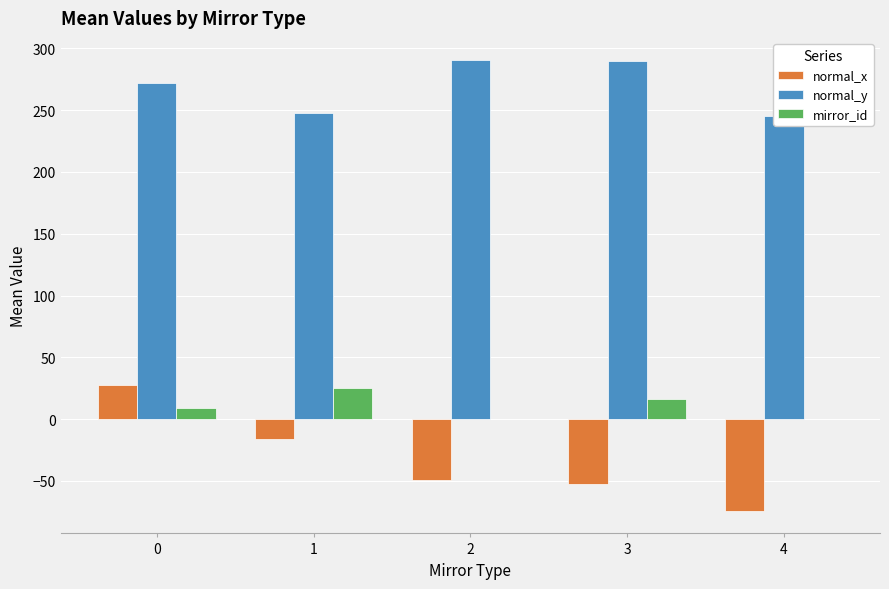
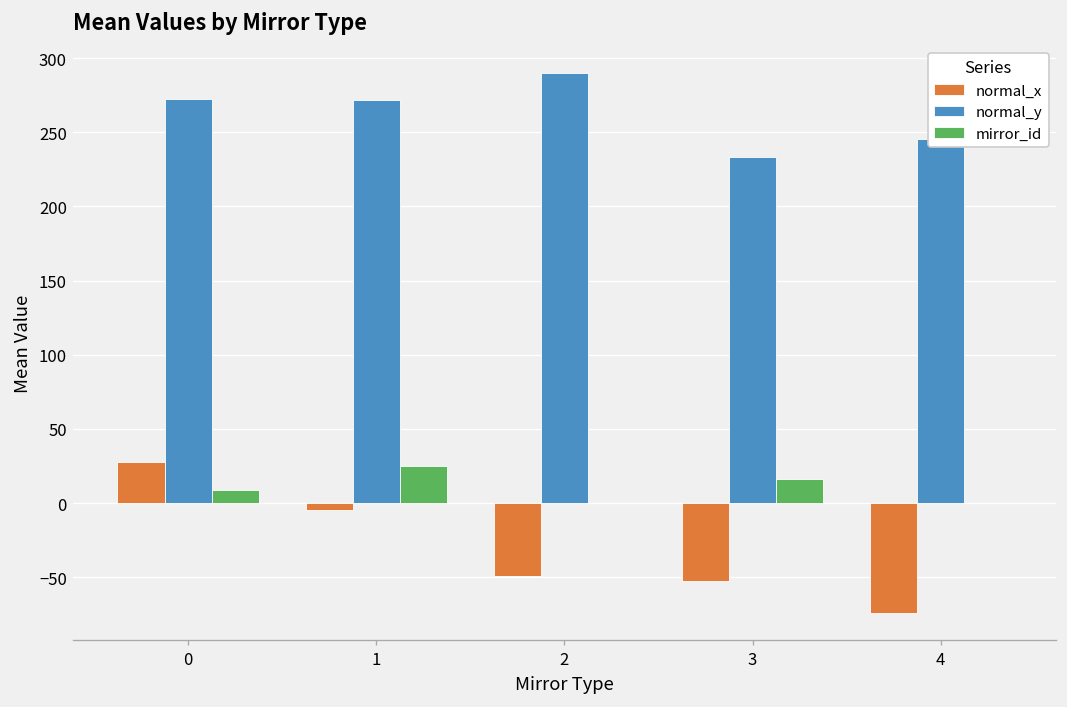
  {
    "normal_x": {
      "0": 28,
-     "1": -16,
+     "1": -4,
      "2": -49,
      "3": -52,
      "4": -74
    },
    "normal_y": {
      "0": 272,
-     "1": 248,
+     "1": 272,
      "2": 290,
-     "3": 289
+     "3": 233
    },
    "mirror_id": {
      "0": 9,
      "1": 25,
      "2": 0,
      "3": 16,
      "4": 0
    }
  }
